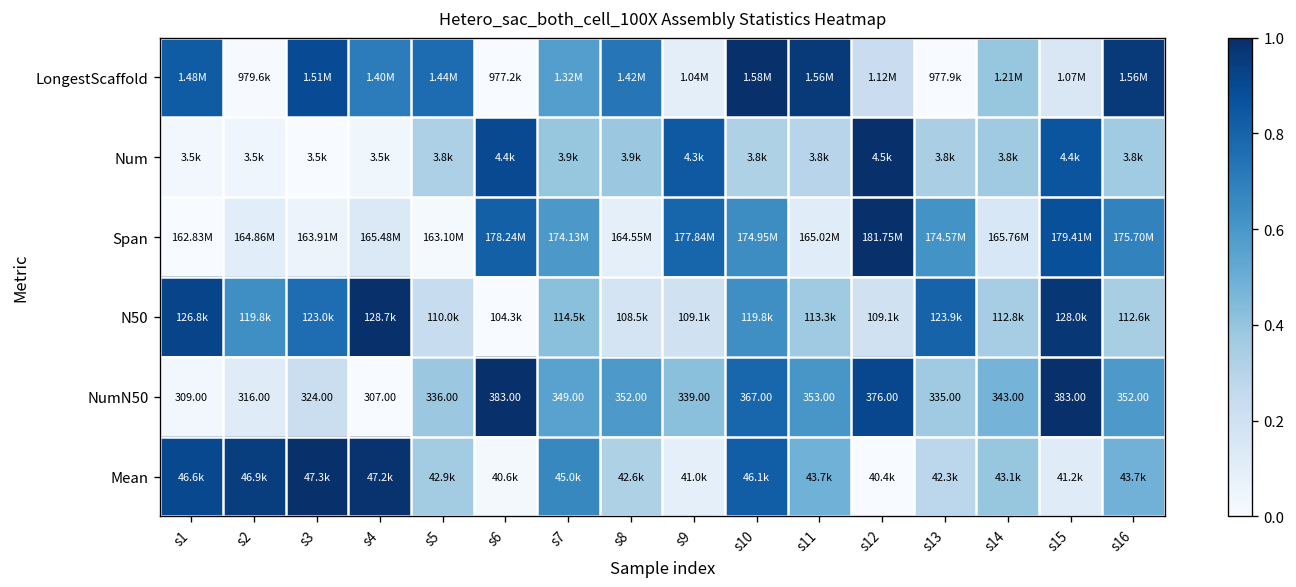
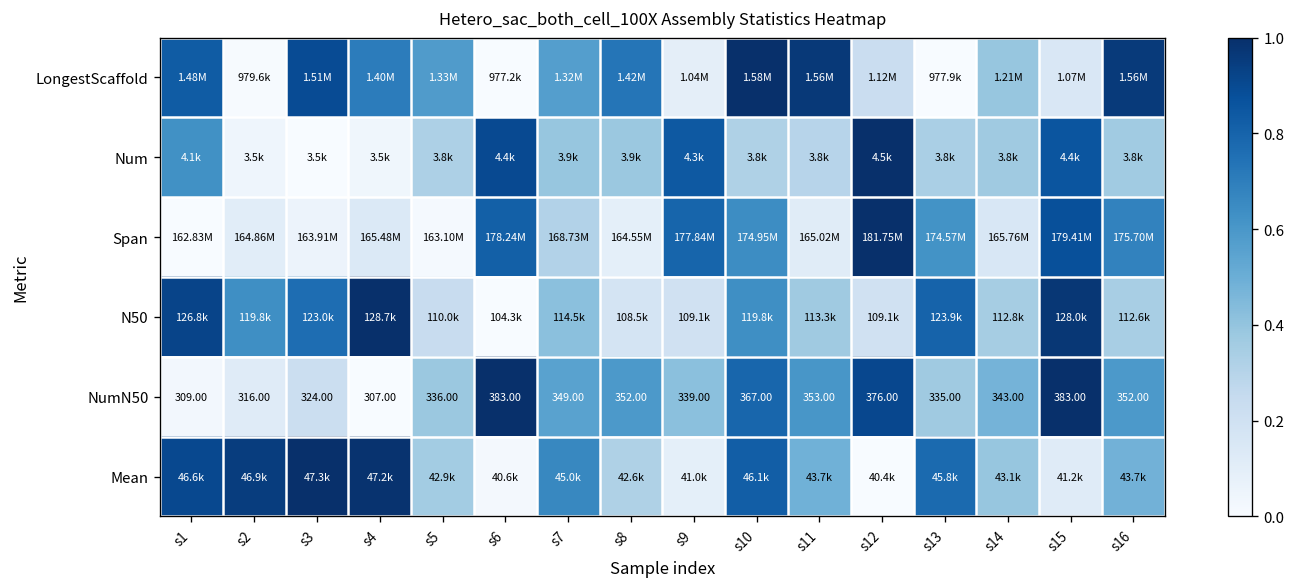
  {
    "LongestScaffold": {
      "s1": "1.48M",
      "s2": "979.6k",
      "s3": "1.51M",
      "s4": "1.40M",
-     "s5": "1.44M",
+     "s5": "1.33M",
      "s6": "977.2k",
      "s7": "1.32M",
      "s8": "1.42M",
      "s9": "1.04M",
      "s10": "1.58M",
      "s11": "1.56M",
      "s12": "1.12M",
      "s13": "977.9k",
      "s14": "1.21M",
      "s15": "1.07M",
      "s16": "1.56M"
    },
    "Num": {
-     "s1": "3.5k",
+     "s1": "4.1k",
      "s2": "3.5k",
      "s3": "3.5k",
      "s4": "3.5k",
      "s5": "3.8k",
      "s6": "4.4k",
      "s7": "3.9k",
      "s8": "3.9k",
      "s9": "4.3k",
      "s10": "3.8k",
      "s11": "3.8k",
      "s12": "4.5k",
      "s13": "3.8k",
      "s14": "3.8k",
      "s15": "4.4k",
      "s16": "3.8k"
    },
    "Span": {
      "s1": "162.83M",
      "s2": "164.86M",
      "s3": "163.91M",
      "s4": "165.48M",
      "s5": "163.10M",
      "s6": "178.24M",
-     "s7": "174.13M",
+     "s7": "168.73M",
      "s8": "164.55M",
      "s9": "177.84M",
      "s10": "174.95M",
      "s11": "165.02M",
      "s12": "181.75M",
      "s13": "174.57M",
      "s14": "165.76M",
      "s15": "179.41M",
      "s16": "175.70M"
    },
    "N50": {
      "s1": "126.8k",
      "s2": "119.8k",
      "s3": "123.0k",
      "s4": "128.7k",
      "s5": "110.0k",
      "s6": "104.3k",
      "s7": "114.5k",
      "s8": "108.5k",
      "s9": "109.1k",
      "s10": "119.8k",
      "s11": "113.3k",
      "s12": "109.1k",
      "s13": "123.9k",
      "s14": "112.8k",
      "s15": "128.0k",
      "s16": "112.6k"
    },
    "NumN50": {
      "s1": "309.00",
      "s2": "316.00",
      "s3": "324.00",
      "s4": "307.00",
      "s5": "336.00",
      "s6": "383.00",
      "s7": "349.00",
      "s8": "352.00",
      "s9": "339.00",
      "s10": "367.00",
      "s11": "353.00",
      "s12": "376.00",
      "s13": "335.00",
      "s14": "343.00",
      "s15": "383.00",
      "s16": "352.00"
    },
    "Mean": {
      "s1": "46.6k",
      "s2": "46.9k",
      "s3": "47.3k",
      "s4": "47.2k",
      "s5": "42.9k",
      "s6": "40.6k",
      "s7": "45.0k",
      "s8": "42.6k",
      "s9": "41.0k",
      "s10": "46.1k",
      "s11": "43.7k",
      "s12": "40.4k",
-     "s13": "42.3k",
+     "s13": "45.8k",
      "s14": "43.1k",
      "s15": "41.2k",
      "s16": "43.7k"
    }
  }
